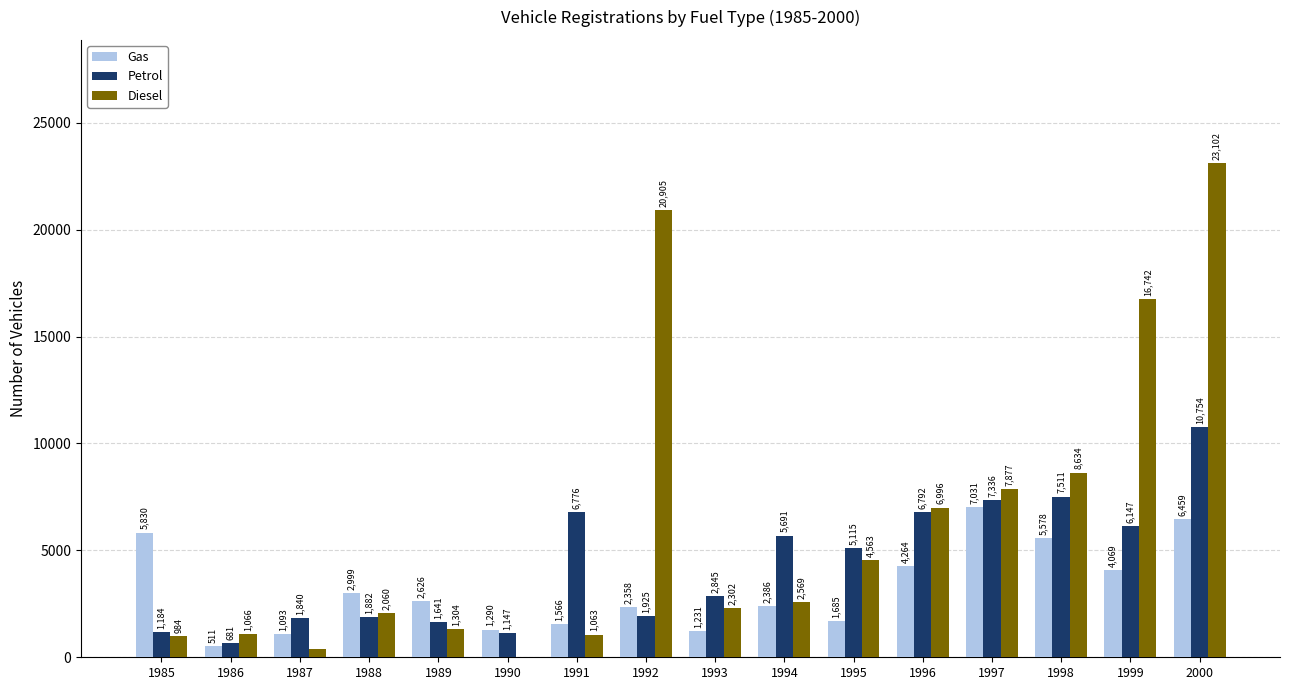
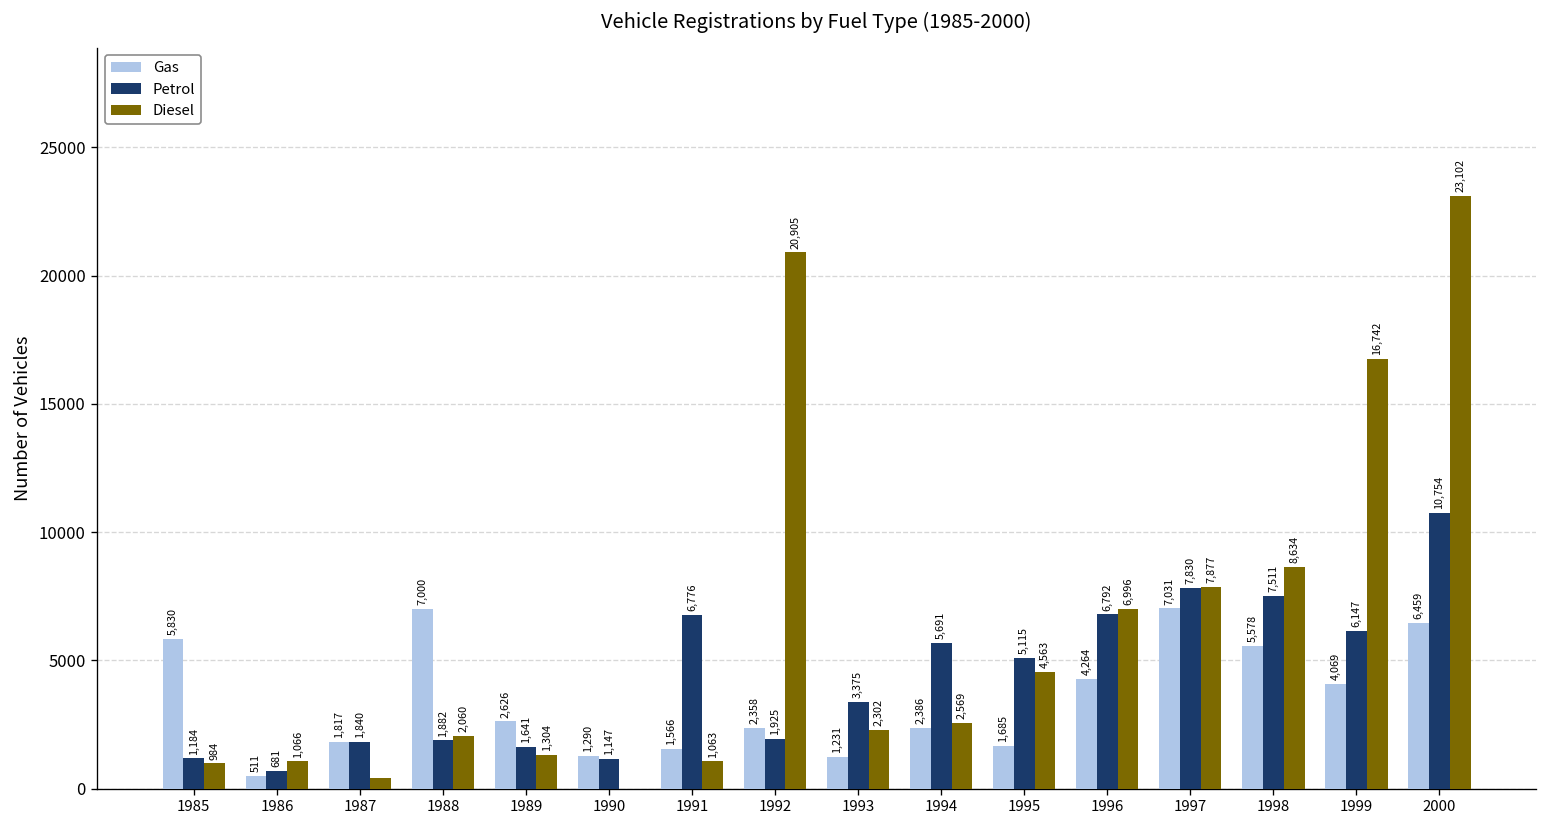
  {
    "Gas": {
      "1985": "5,830",
      "1986": "511",
-     "1987": "1,093",
-     "1988": "2,999",
+     "1987": "1,817",
+     "1988": "7,000",
      "1989": "2,626",
      "1990": "1,290",
      "1991": "1,566",
      "1992": "2,358",
      "1993": "1,231",
      "1994": "2,386",
      "1995": "1,685",
      "1996": "4,264",
      "1997": "7,031",
      "1998": "5,578",
      "1999": "4,069",
      "2000": "6,459"
    },
    "Petrol": {
      "1985": "1,184",
      "1986": "681",
      "1987": "1,840",
      "1988": "1,882",
      "1989": "1,641",
      "1990": "1,147",
      "1991": "6,776",
      "1992": "1,925",
-     "1993": "2,845",
+     "1993": "3,375",
      "1994": "5,691",
      "1995": "5,115",
      "1996": "6,792",
-     "1997": "7,336",
+     "1997": "7,830",
      "1998": "7,511",
      "1999": "6,147",
      "2000": "10,754"
    },
    "Diesel": {
      "1985": "984",
      "1986": "1,066",
      "1988": "2,060",
      "1989": "1,304",
      "1991": "1,063",
      "1992": "20,905",
      "1993": "2,302",
      "1994": "2,569",
      "1995": "4,563",
      "1996": "6,996",
      "1997": "7,877",
      "1998": "8,634",
      "1999": "16,742",
      "2000": "23,102"
    }
  }
